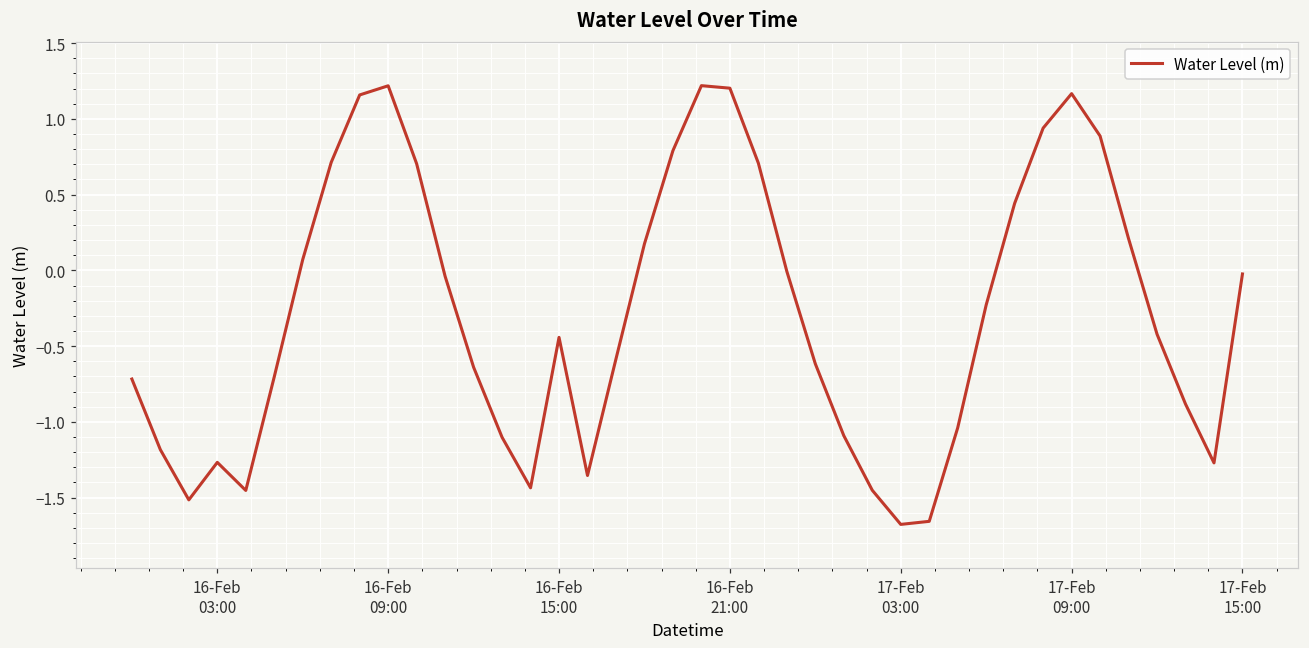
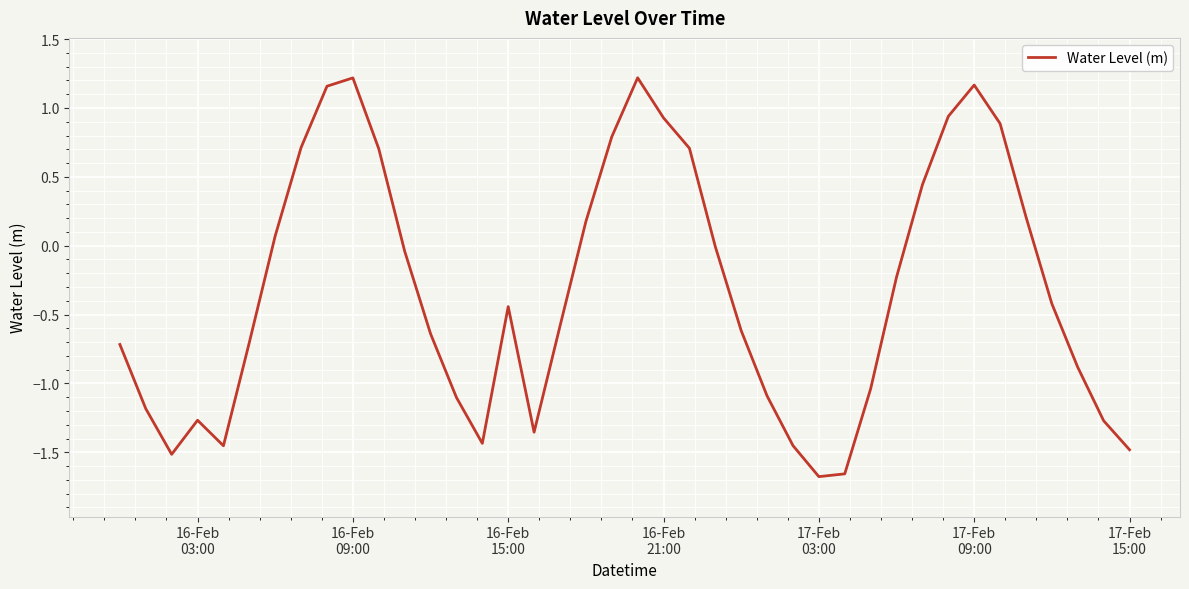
  {
    "16-Feb 03:00": -1.27,
    "16-Feb 09:00": 1.22,
    "16-Feb 15:00": -0.44,
-   "16-Feb 21:00": 1.20,
+   "16-Feb 21:00": 0.93,
    "17-Feb 03:00": -1.68,
    "17-Feb 09:00": 1.17,
-   "17-Feb 15:00": -0.02
+   "17-Feb 15:00": -1.48
  }
